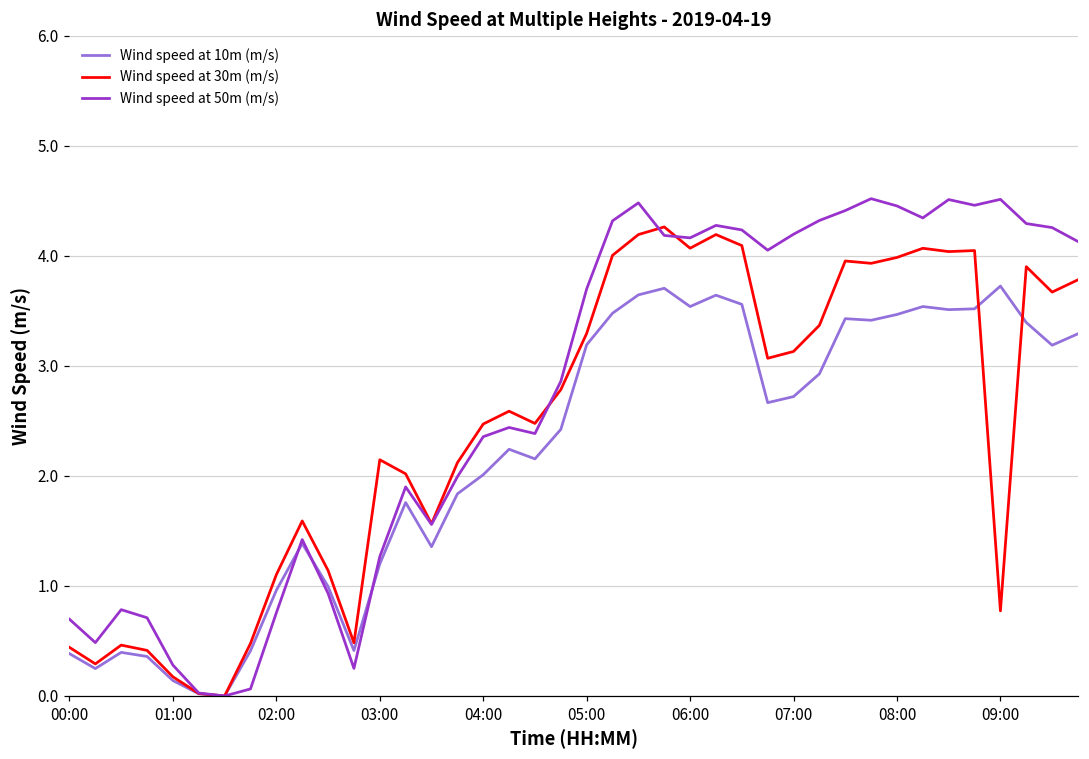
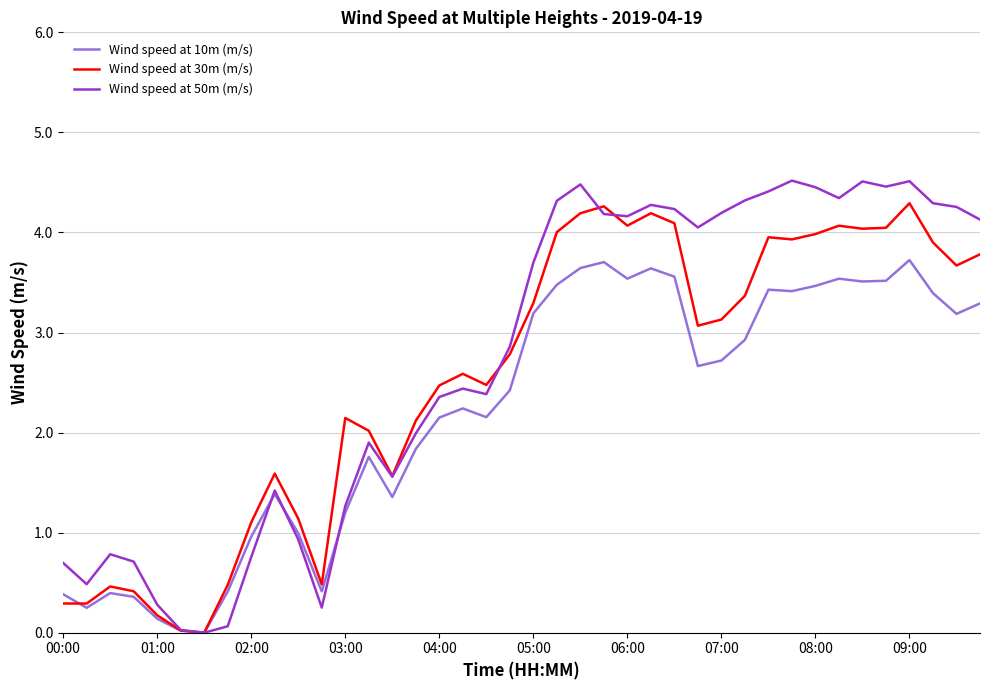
  {
    "Wind speed at 10m (m/s)": {
      "00:00": 0.38,
      "01:00": 0.14,
      "02:00": 0.96,
      "03:00": 1.20,
-     "04:00": 2.01,
+     "04:00": 2.15,
      "05:00": 3.19,
      "06:00": 3.54,
      "07:00": 2.72,
      "08:00": 3.47,
      "09:00": 3.72
    },
    "Wind speed at 30m (m/s)": {
-     "00:00": 0.44,
+     "00:00": 0.29,
      "01:00": 0.17,
      "02:00": 1.10,
      "03:00": 2.15,
      "04:00": 2.47,
      "05:00": 3.29,
      "06:00": 4.07,
      "07:00": 3.13,
      "08:00": 3.98,
-     "09:00": 0.77
+     "09:00": 4.29
    },
    "Wind speed at 50m (m/s)": {
      "00:00": 0.70,
      "01:00": 0.28,
      "02:00": 0.76,
      "03:00": 1.27,
      "04:00": 2.36,
      "05:00": 3.70,
      "06:00": 4.16,
      "07:00": 4.20,
      "08:00": 4.45,
      "09:00": 4.51
    }
  }
